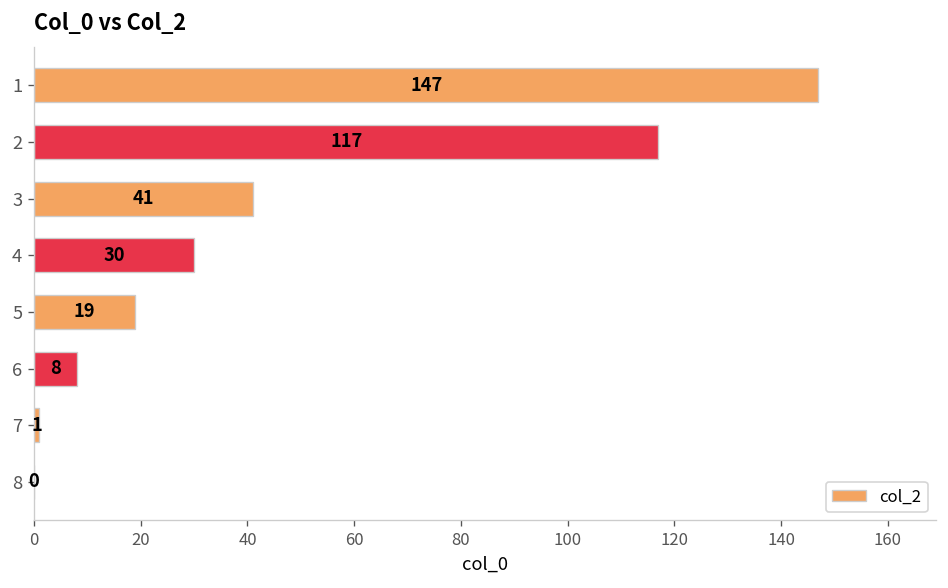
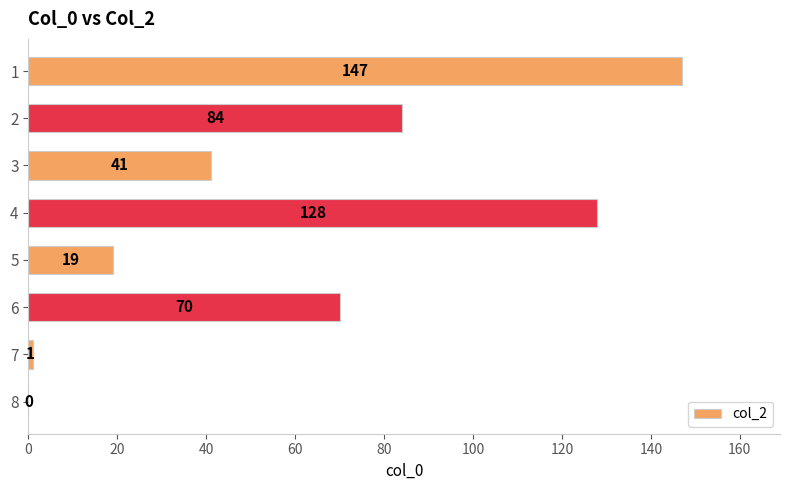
  {
    "1": 147,
-   "2": 117,
+   "2": 84,
    "3": 41,
-   "4": 30,
+   "4": 128,
    "5": 19,
-   "6": 8,
+   "6": 70,
    "7": 1,
    "8": 0
  }
